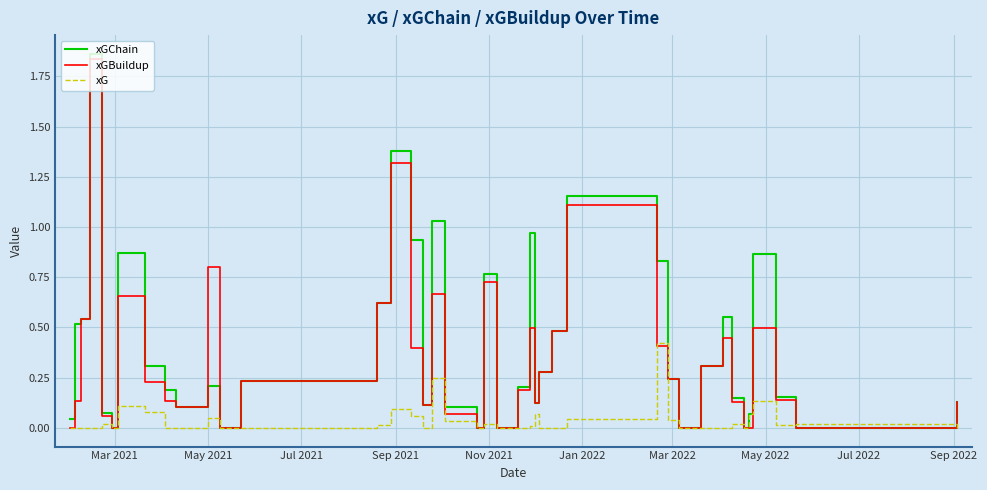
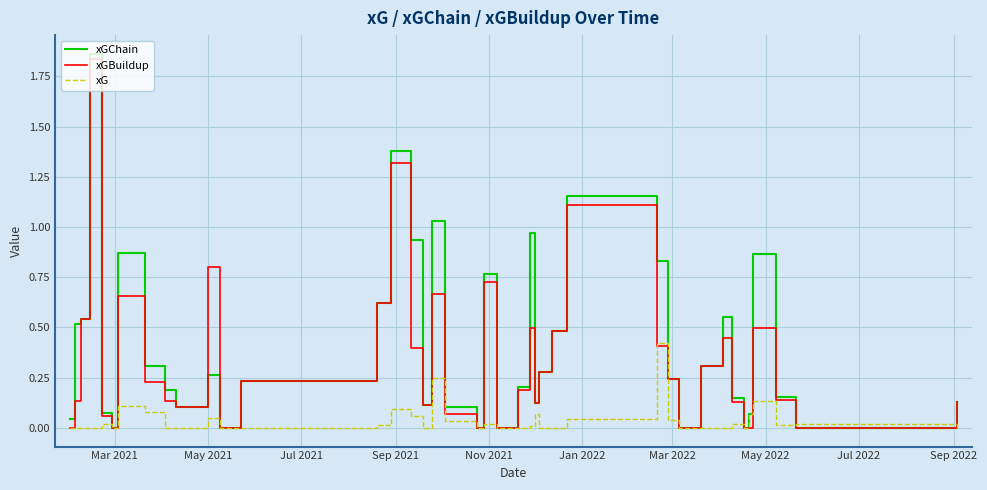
  {
    "xGChain": {
-     "May 2021": 0.21
+     "May 2021": 0.26
    },
    "xGBuildup": {
      "May 2021": 0.80
    },
    "xG": {
      "May 2021": 0.05
    }
  }
